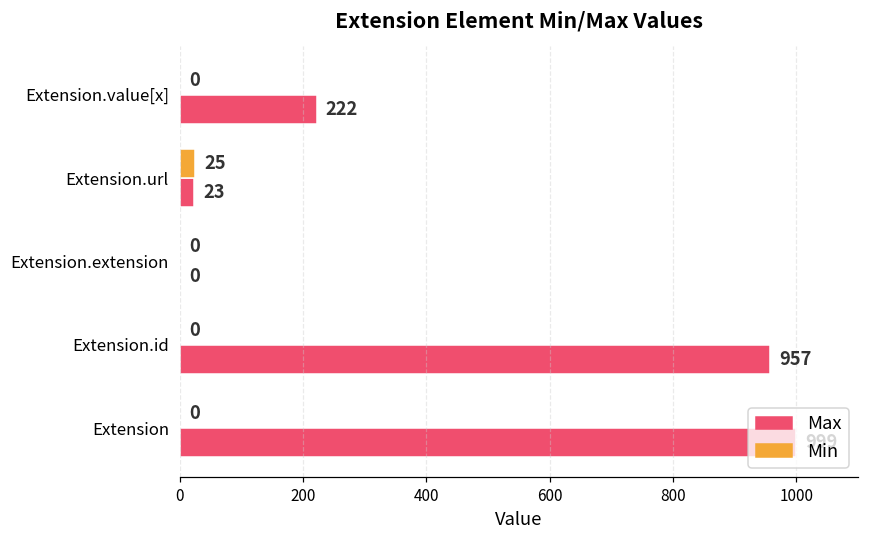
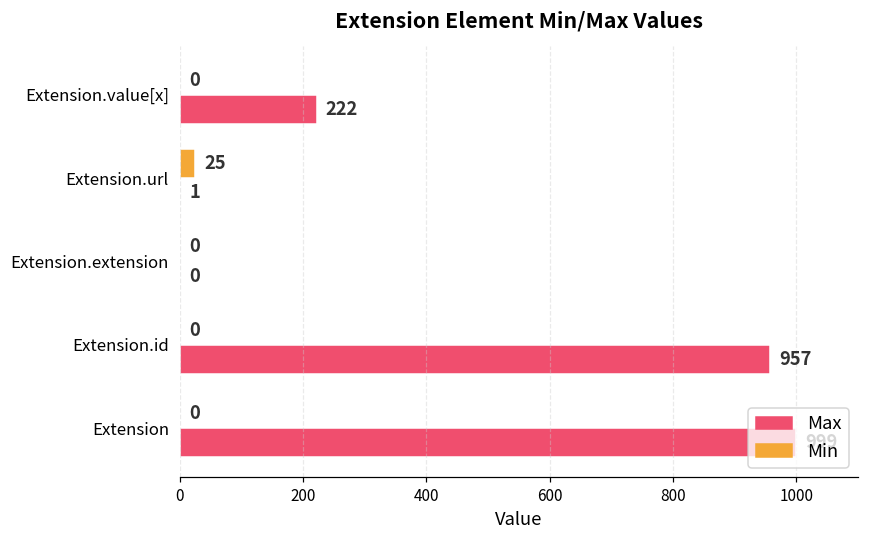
  {
    "Max": {
      "Extension.value[x]": 222,
-     "Extension.url": 23,
+     "Extension.url": 1,
      "Extension.extension": 0,
      "Extension.id": 957
    },
    "Min": {
      "Extension.value[x]": 0,
      "Extension.url": 25,
      "Extension.extension": 0,
      "Extension.id": 0,
      "Extension": 0
    }
  }
